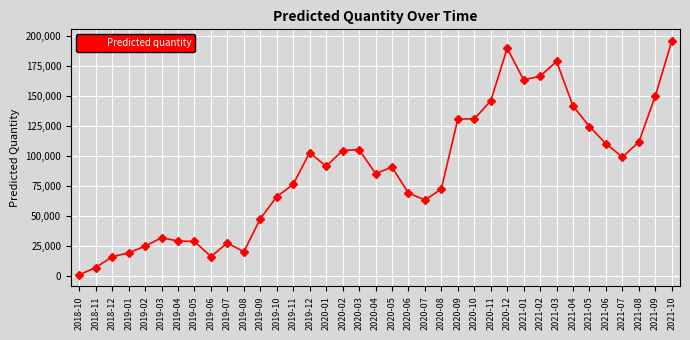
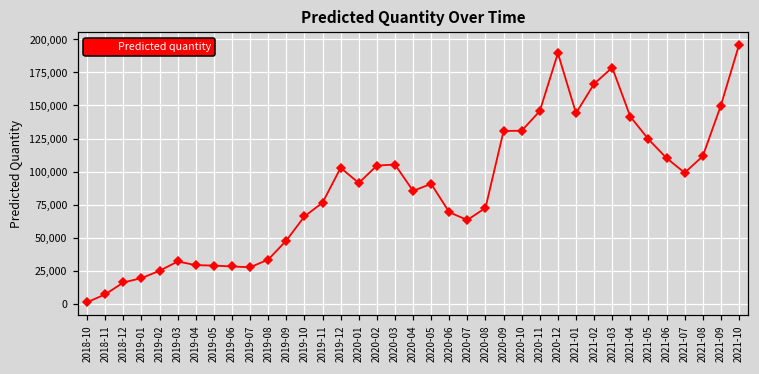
  {
    "2018-10": "1,000",
    "2018-11": "7,000",
    "2018-12": "16,000",
    "2019-01": "19,000",
    "2019-02": "25,000",
    "2019-03": "32,000",
    "2019-04": "29,000",
    "2019-05": "29,000",
-   "2019-06": "16,000",
+   "2019-06": "28,000",
    "2019-07": "27,000",
-   "2019-08": "20,000",
+   "2019-08": "33,000",
    "2019-09": "48,000",
    "2019-10": "66,000",
    "2019-11": "76,000",
    "2019-12": "103,000",
    "2020-01": "91,000",
    "2020-02": "104,000",
    "2020-03": "105,000",
    "2020-04": "85,000",
    "2020-05": "91,000",
    "2020-06": "69,000",
    "2020-07": "63,000",
    "2020-08": "72,000",
    "2020-09": "131,000",
    "2020-10": "131,000",
    "2020-11": "146,000",
    "2020-12": "190,000",
-   "2021-01": "163,000",
+   "2021-01": "144,000",
    "2021-02": "166,000",
    "2021-03": "179,000",
    "2021-04": "142,000",
    "2021-05": "124,000",
    "2021-06": "110,000",
    "2021-07": "99,000",
    "2021-08": "112,000",
    "2021-09": "150,000",
    "2021-10": "196,000"
  }
